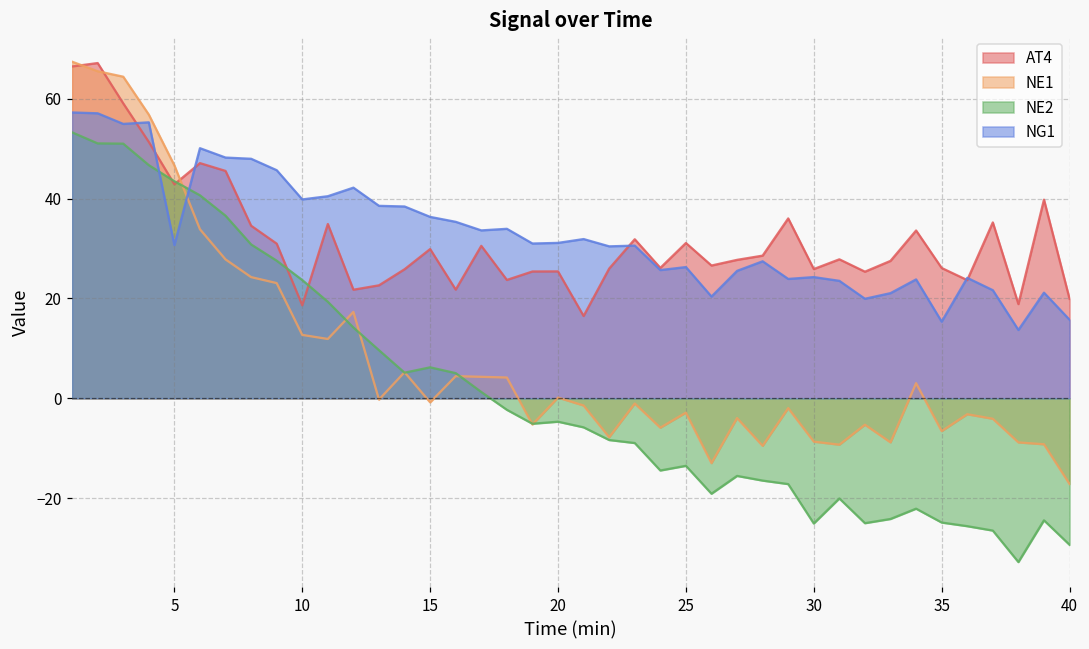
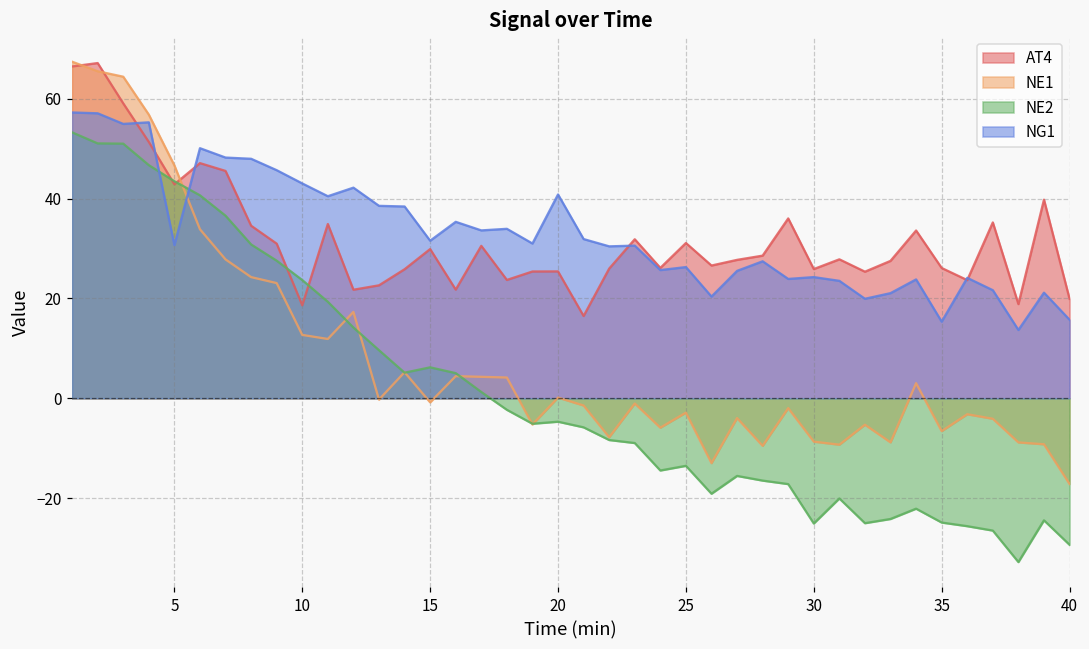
  {
    "NG1": {
      "5": 31,
-     "10": 40,
-     "15": 36,
-     "20": 31,
+     "10": 43,
+     "15": 32,
+     "20": 41,
      "25": 26,
      "30": 24,
      "35": 15,
      "40": 16
    }
  }
